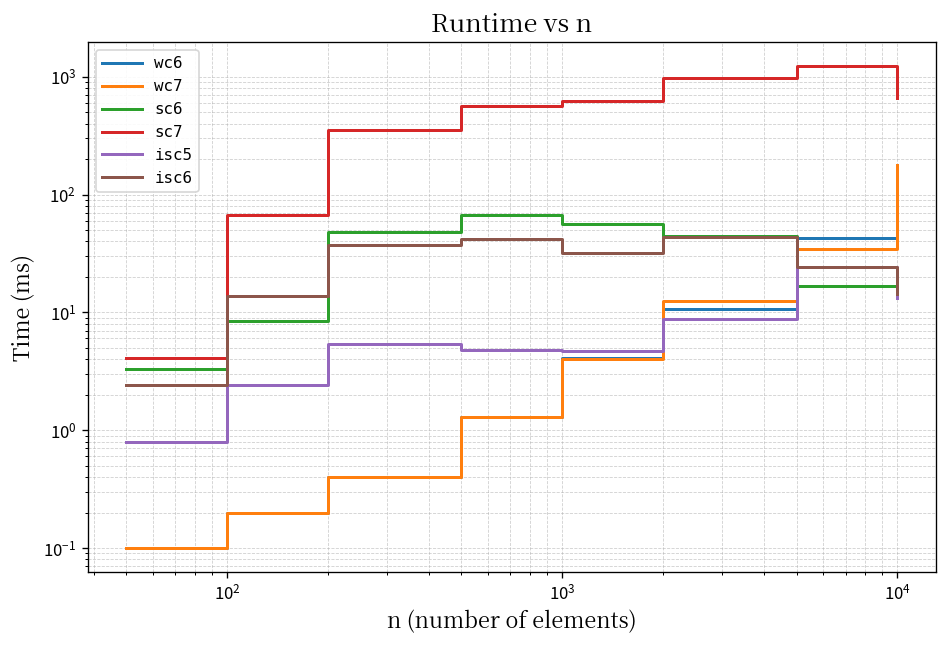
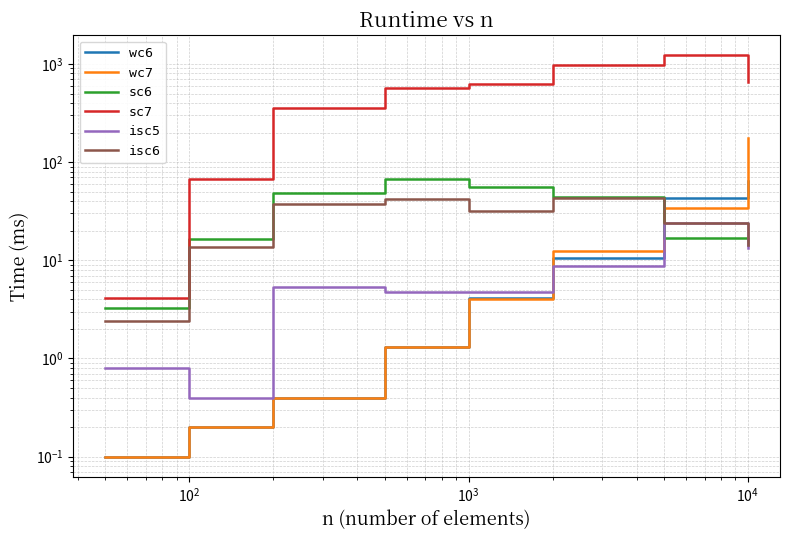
  {
    "wc6": {
-     "10^4": 110
+     "10^4": 60
    },
    "wc7": {
      "10^4": 180
    },
    "sc6": {
-     "10^2": 9,
+     "10^2": 17,
      "10^3": 60
    },
    "sc7": {
      "10^2": 70,
      "10^3": 600,
      "10^4": 700
    },
    "isc5": {
-     "10^2": 2.4,
+     "10^2": 0.4,
      "10^3": 5,
      "10^4": 13
    },
    "isc6": {
      "10^2": 14,
      "10^3": 32
    }
  }
